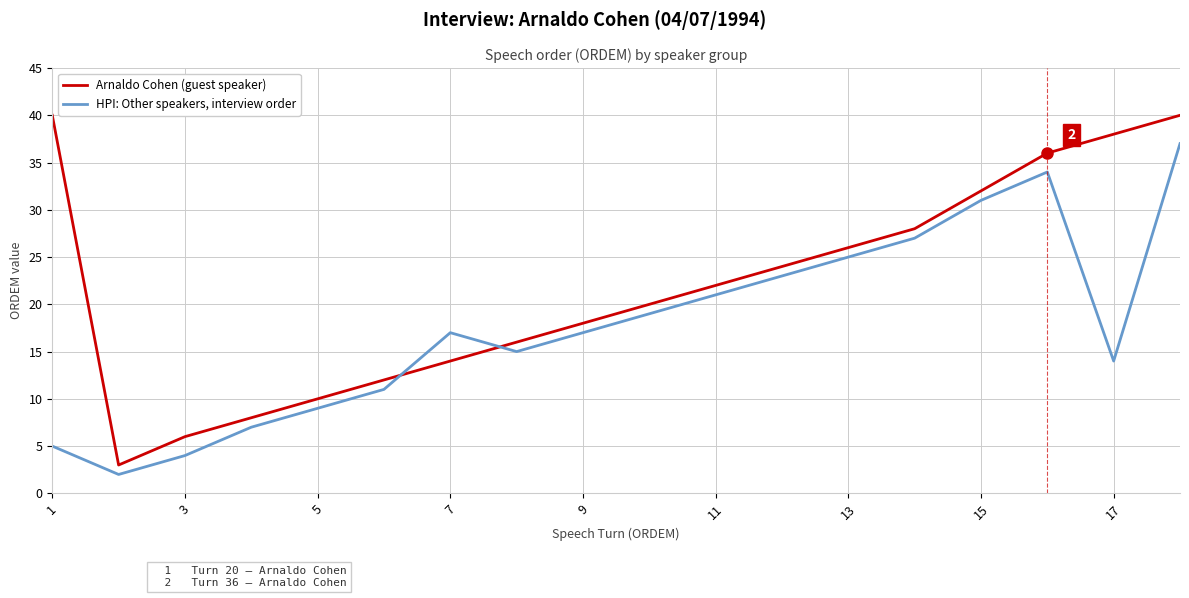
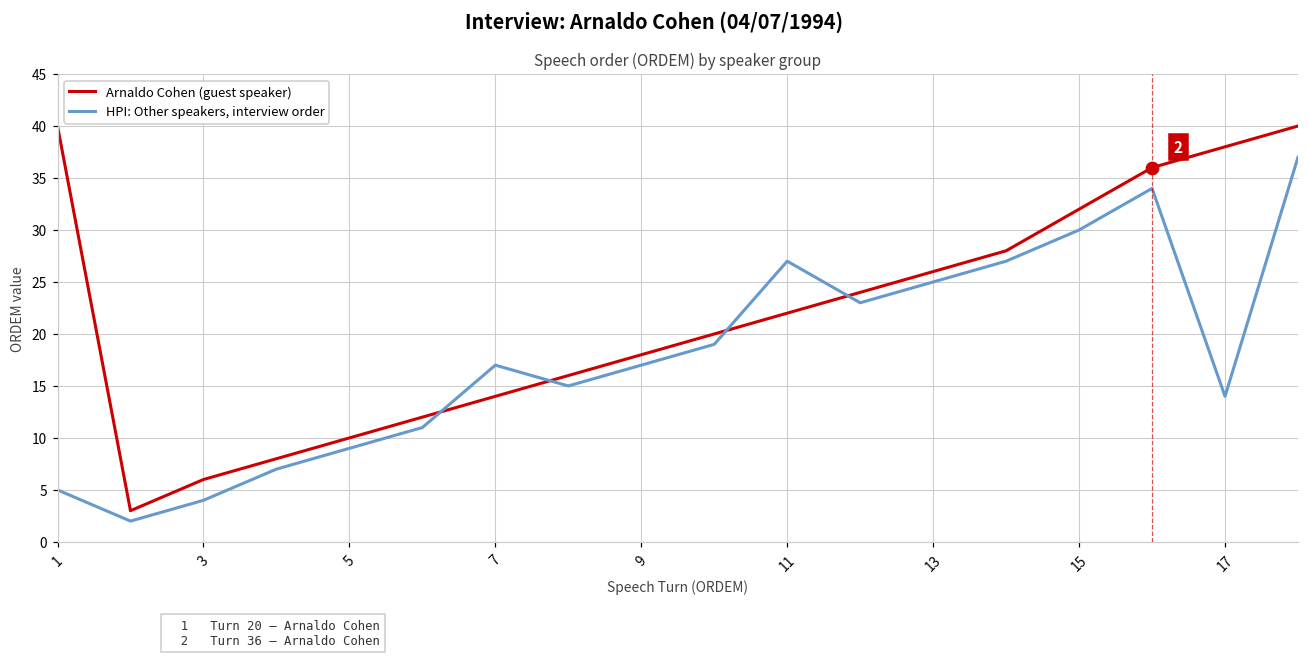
  {
    "HPI: Other speakers, interview order": {
      "1": 5,
      "3": 4,
      "5": 9,
      "7": 17,
      "9": 17,
-     "11": 21,
+     "11": 27,
      "13": 25,
-     "15": 31,
+     "15": 30,
      "17": 14
    }
  }
